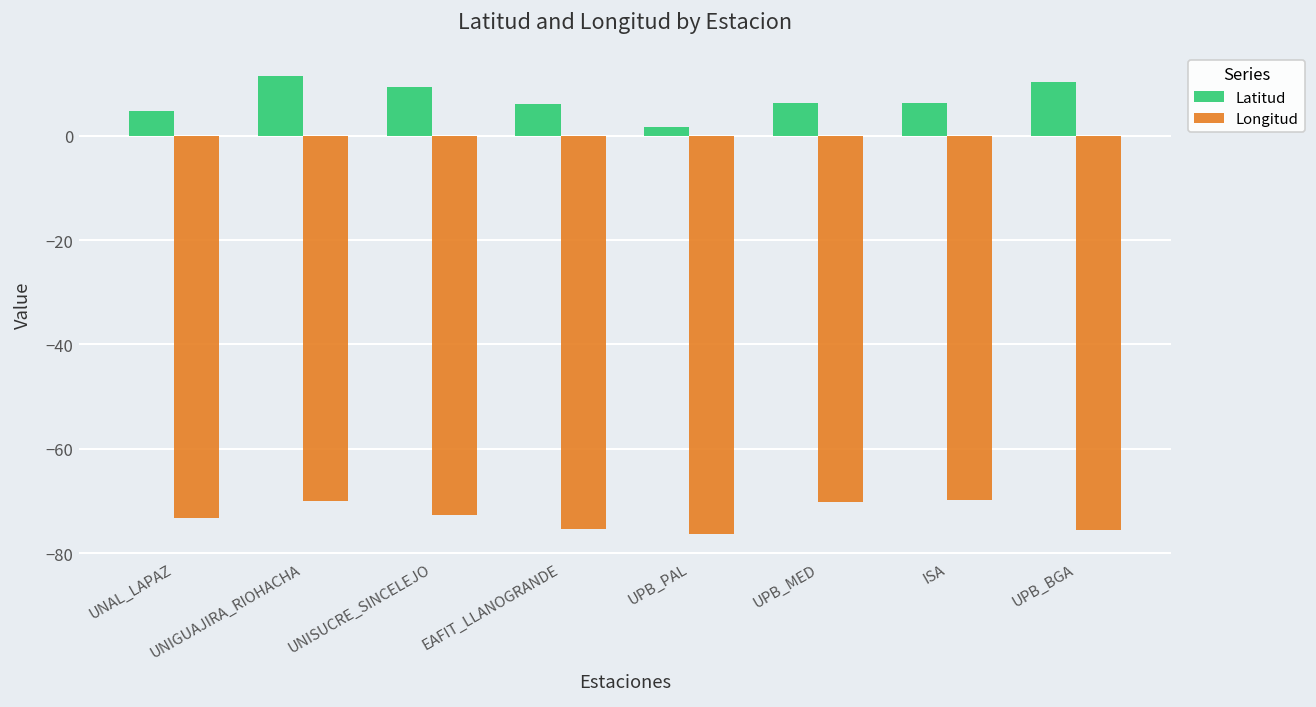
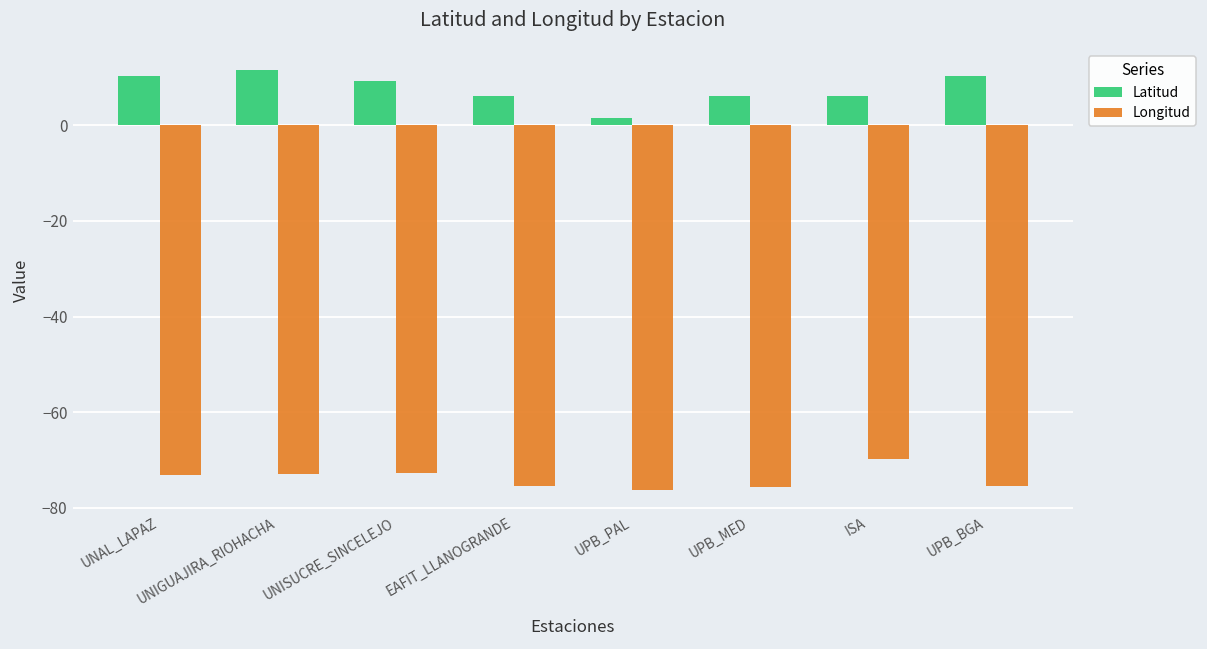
  {
    "Latitud": {
-     "UNAL_LAPAZ": 5,
+     "UNAL_LAPAZ": 10,
      "UNIGUAJIRA_RIOHACHA": 12,
      "UNISUCRE_SINCELEJO": 9,
      "EAFIT_LLANOGRANDE": 6,
      "UPB_PAL": 2,
      "UPB_MED": 6,
      "ISA": 6,
      "UPB_BGA": 10
    },
    "Longitud": {
      "UNAL_LAPAZ": -73,
-     "UNIGUAJIRA_RIOHACHA": -70,
+     "UNIGUAJIRA_RIOHACHA": -73,
      "UNISUCRE_SINCELEJO": -73,
      "EAFIT_LLANOGRANDE": -75,
      "UPB_PAL": -76,
-     "UPB_MED": -70,
+     "UPB_MED": -76,
      "ISA": -70,
      "UPB_BGA": -76
    }
  }
